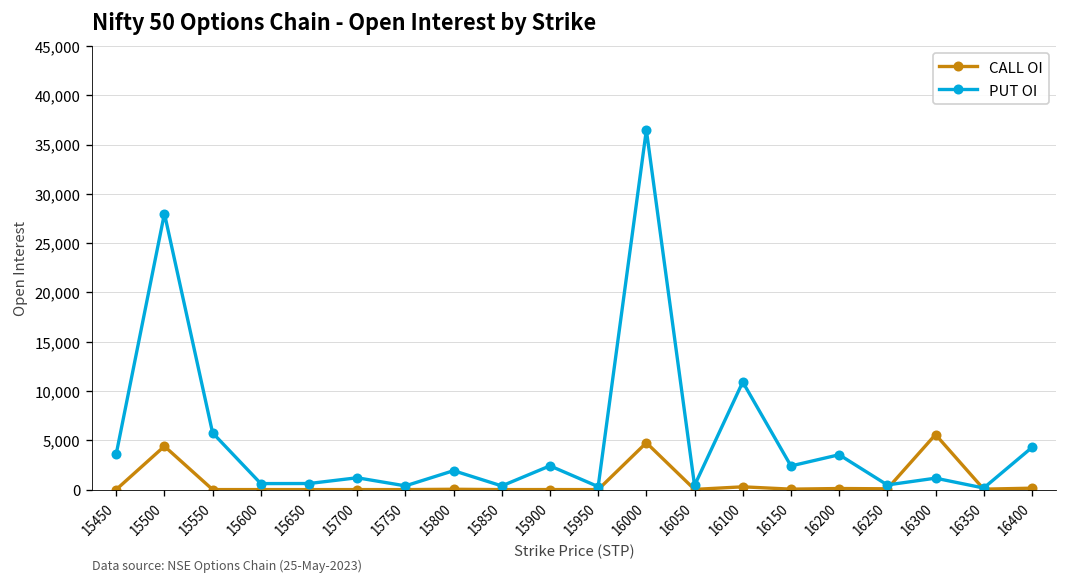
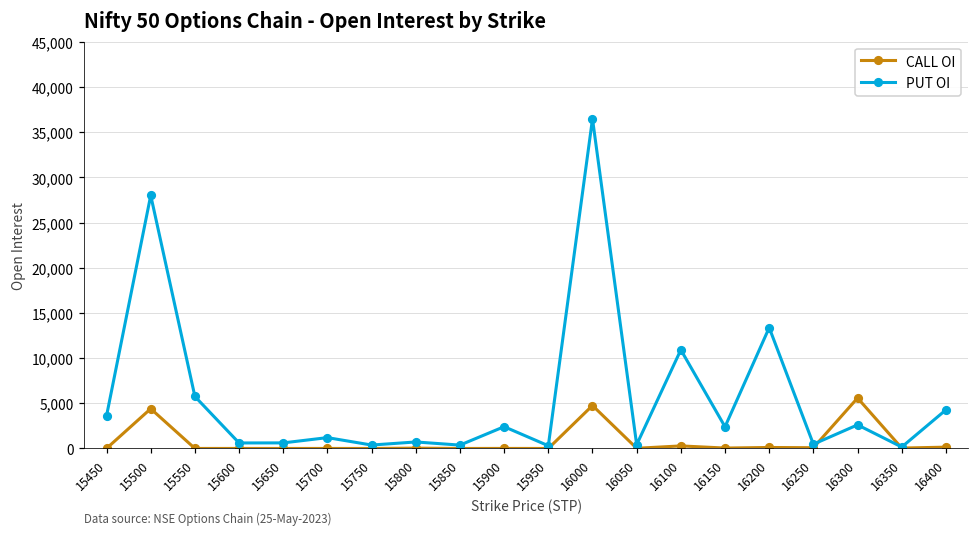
  {
    "CALL OI": {
      "15450": "0",
      "15500": "4,000",
      "15550": "0",
      "15600": "0",
      "15650": "0",
      "15700": "0",
      "15750": "0",
      "15800": "0",
      "15850": "0",
      "15900": "0",
      "16000": "5,000",
      "16050": "0",
      "16100": "0",
      "16150": "0",
      "16200": "0",
      "16250": "0",
      "16300": "6,000",
      "16400": "0"
    },
    "PUT OI": {
      "15450": "4,000",
      "15500": "28,000",
      "15550": "6,000",
      "15600": "1,000",
      "15650": "1,000",
      "15700": "1,000",
      "15750": "0",
-     "15800": "2,000",
+     "15800": "1,000",
      "15850": "0",
      "15900": "2,000",
      "16000": "36,000",
      "16050": "0",
      "16100": "11,000",
      "16150": "2,000",
-     "16200": "4,000",
+     "16200": "13,000",
      "16250": "0",
-     "16300": "1,000",
+     "16300": "3,000",
      "16400": "4,000"
    }
  }
